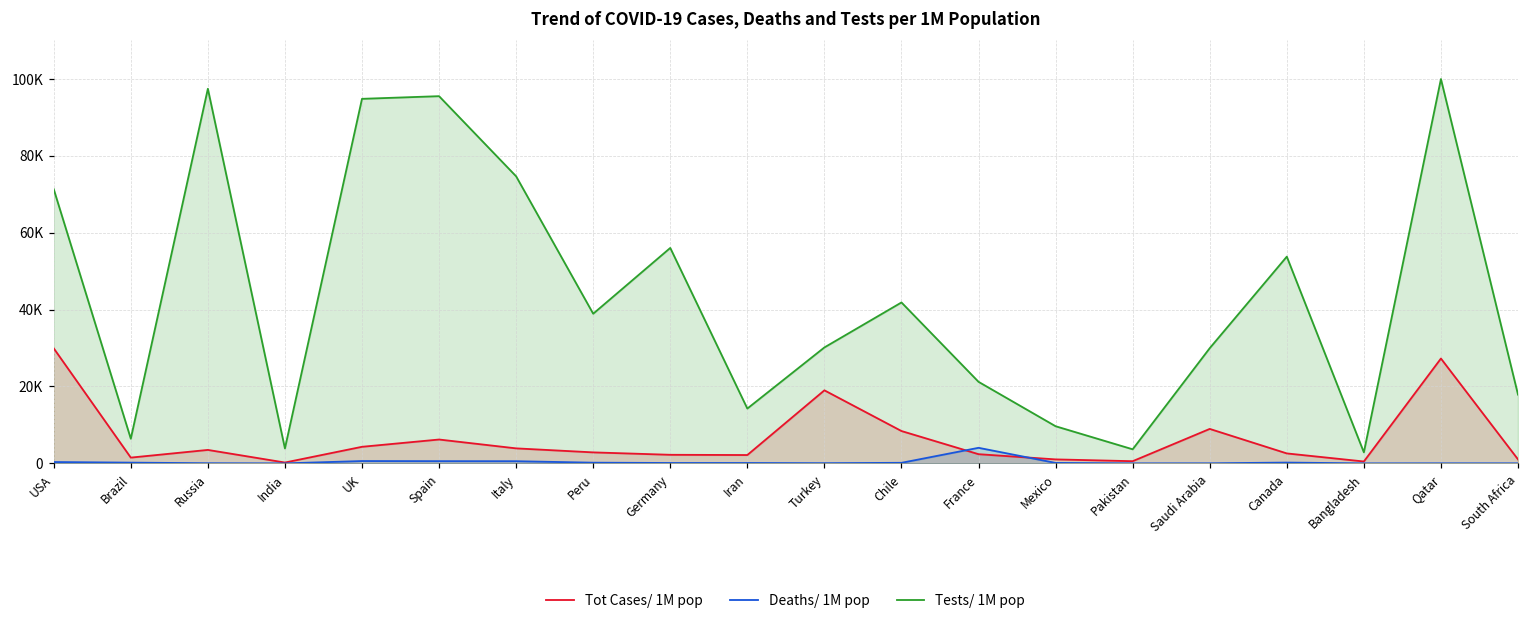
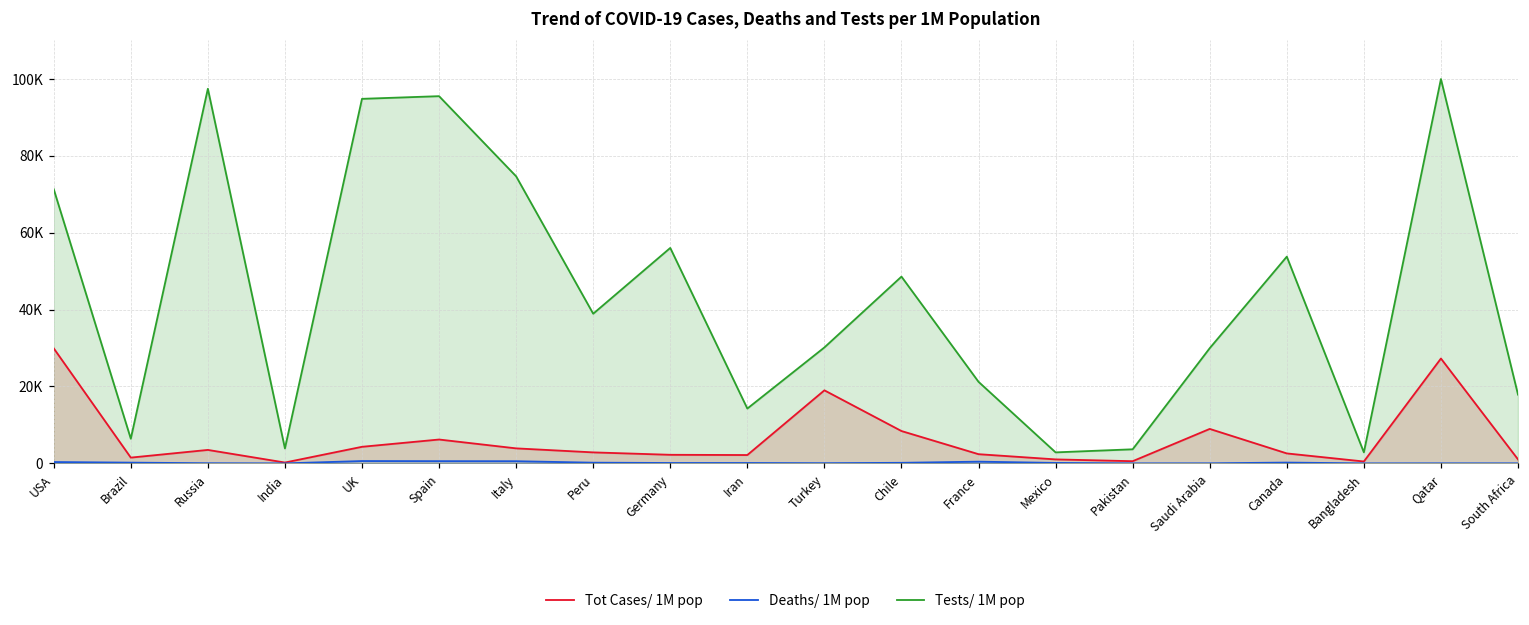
  {
    "Tot Cases/ 1M pop": {
      "USA": 30000,
      "Brazil": 2000,
      "Russia": 4000,
      "UK": 4000,
      "Spain": 6000,
      "Italy": 4000,
      "Peru": 3000,
      "Germany": 2000,
      "Iran": 2000,
      "Turkey": 19000,
      "Chile": 8000,
      "France": 2000,
      "Mexico": 1000,
      "Saudi Arabia": 9000,
      "Canada": 3000,
      "Qatar": 27000,
      "South Africa": 1000
    },
    "Deaths/ 1M pop": {
      "USA": 0,
      "Brazil": 0,
      "Russia": 0,
      "UK": 1000,
      "Spain": 1000,
      "Italy": 1000,
      "Peru": 0,
      "Germany": 0,
      "Iran": 0,
      "Turkey": 0,
      "Chile": 0,
-     "France": 4000,
+     "France": 0,
      "Mexico": 0,
      "Saudi Arabia": 0,
      "Canada": 0,
      "Qatar": 0,
      "South Africa": 0
    },
    "Tests/ 1M pop": {
      "USA": 71000,
      "Brazil": 6000,
      "Russia": 97000,
      "India": 4000,
      "UK": 95000,
      "Spain": 96000,
      "Italy": 75000,
      "Peru": 39000,
      "Germany": 56000,
      "Iran": 14000,
      "Turkey": 30000,
-     "Chile": 42000,
+     "Chile": 49000,
      "France": 21000,
-     "Mexico": 10000,
+     "Mexico": 3000,
      "Pakistan": 4000,
      "Saudi Arabia": 30000,
      "Canada": 54000,
      "Bangladesh": 3000,
      "Qatar": 100000,
      "South Africa": 18000
    }
  }
